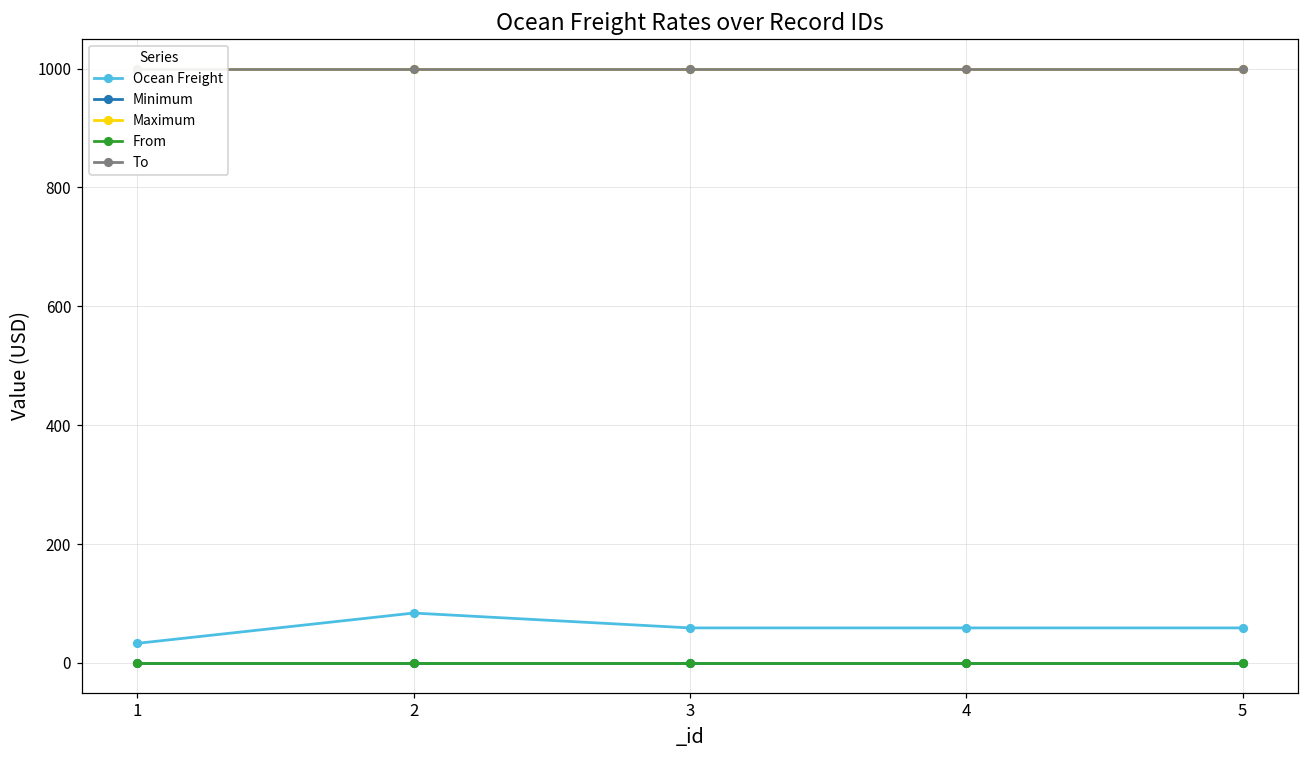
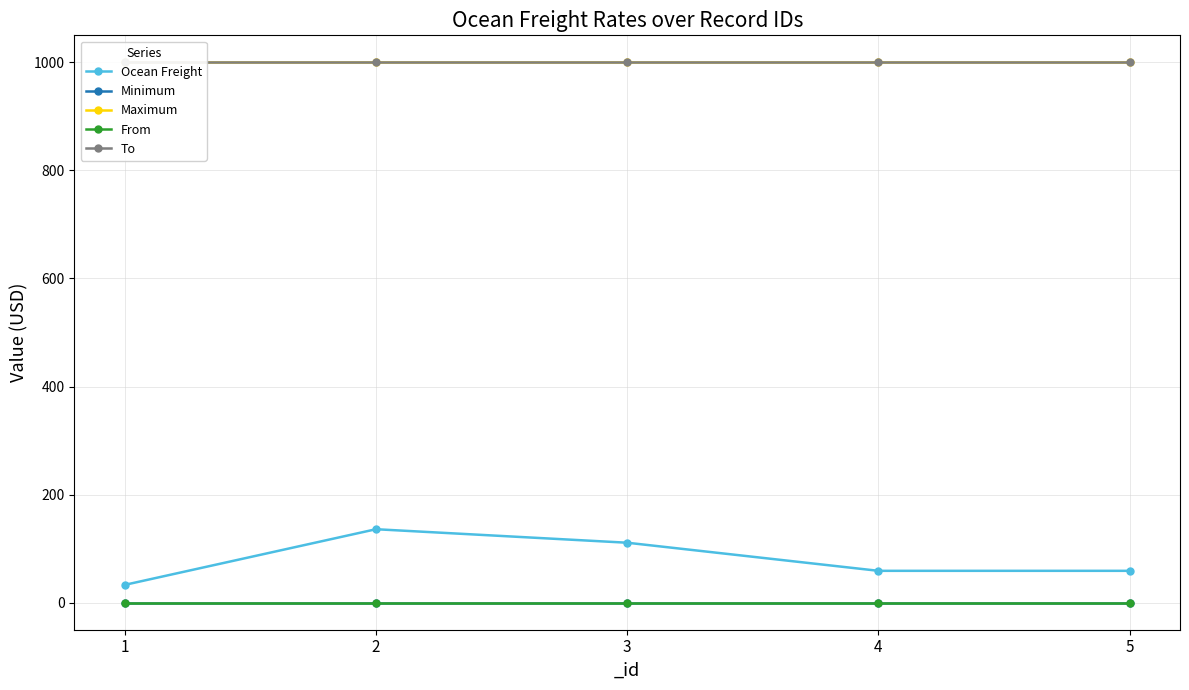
  {
    "Ocean Freight": {
      "1": 30,
-     "2": 80,
-     "3": 60,
+     "2": 140,
+     "3": 110,
      "4": 60,
      "5": 60
    },
    "From": {
      "1": 0,
      "2": 0,
      "3": 0,
      "4": 0,
      "5": 0
    },
    "To": {
      "2": 1000,
      "3": 1000,
      "4": 1000,
      "5": 1000
    }
  }
